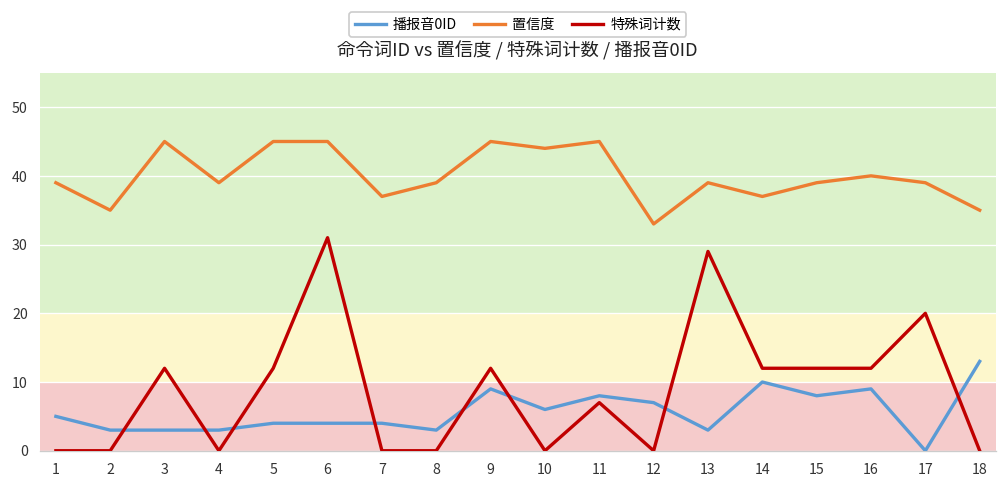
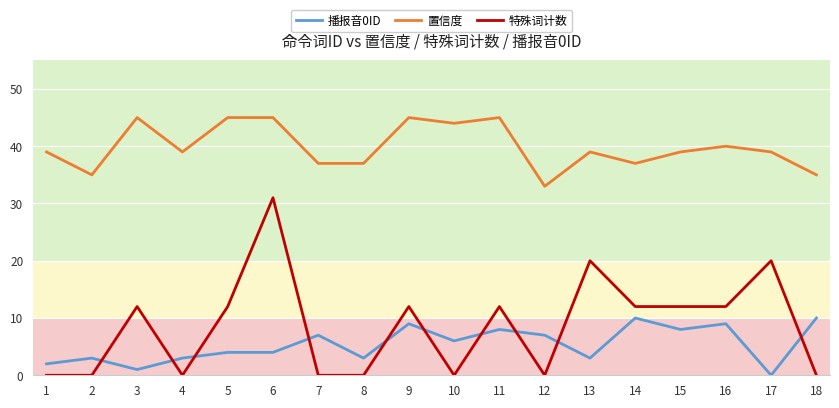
  {
    "播报音0ID": {
-     "1": 5,
+     "1": 2,
      "2": 3,
-     "3": 3,
+     "3": 1,
      "4": 3,
      "5": 4,
      "6": 4,
-     "7": 4,
+     "7": 7,
      "8": 3,
      "9": 9,
      "10": 6,
      "11": 8,
      "12": 7,
      "13": 3,
      "14": 10,
      "15": 8,
      "16": 9,
      "17": 0,
-     "18": 13
+     "18": 10
    },
    "置信度": {
      "1": 39,
      "2": 35,
      "3": 45,
      "4": 39,
      "5": 45,
      "6": 45,
      "7": 37,
-     "8": 39,
+     "8": 37,
      "9": 45,
      "10": 44,
      "11": 45,
      "12": 33,
      "13": 39,
      "14": 37,
      "15": 39,
      "16": 40,
      "17": 39,
      "18": 35
    },
    "特殊词计数": {
      "1": 0,
      "2": 0,
      "3": 12,
      "4": 0,
      "5": 12,
      "6": 31,
      "7": 0,
      "8": 0,
      "9": 12,
      "10": 0,
-     "11": 7,
+     "11": 12,
      "12": 0,
-     "13": 29,
+     "13": 20,
      "14": 12,
      "15": 12,
      "16": 12,
      "17": 20,
      "18": 0
    }
  }
